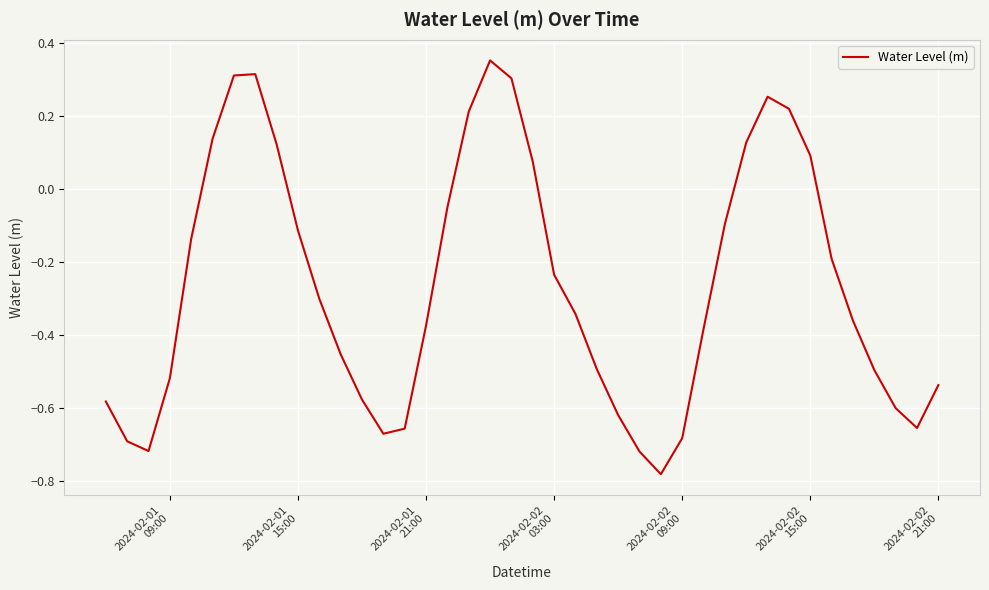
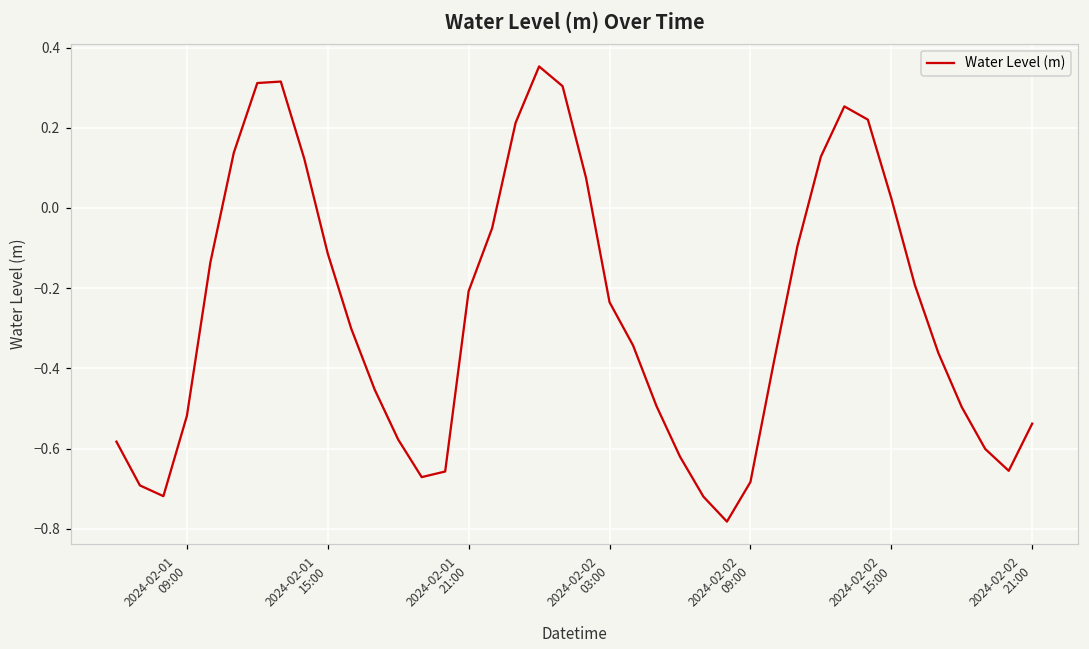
  {
    "2024-02-01 09:00": -0.52,
    "2024-02-01 15:00": -0.11,
-   "2024-02-01 21:00": -0.37,
+   "2024-02-01 21:00": -0.21,
    "2024-02-02 03:00": -0.24,
    "2024-02-02 09:00": -0.68,
-   "2024-02-02 15:00": 0.09,
+   "2024-02-02 15:00": 0.02,
    "2024-02-02 21:00": -0.54
  }
